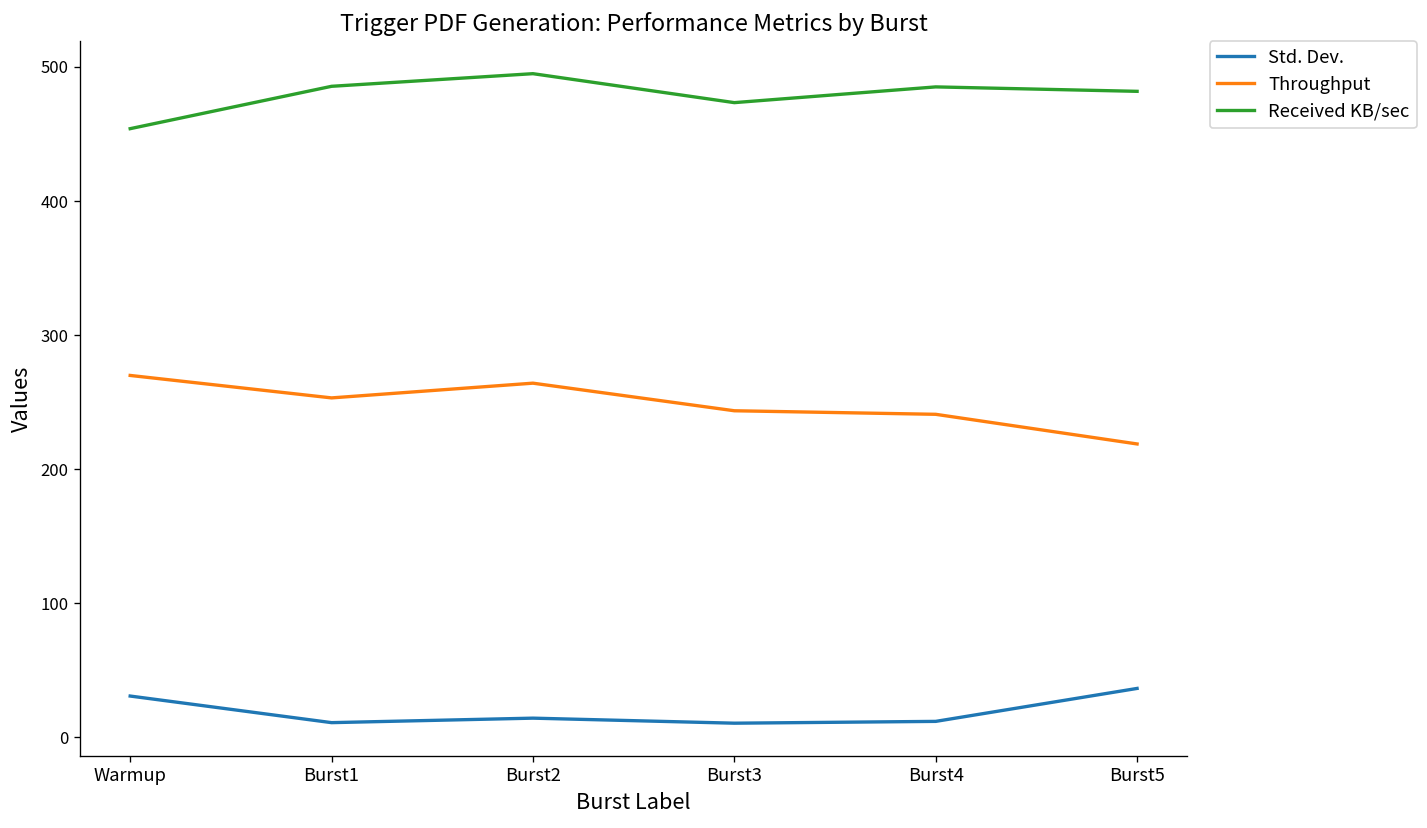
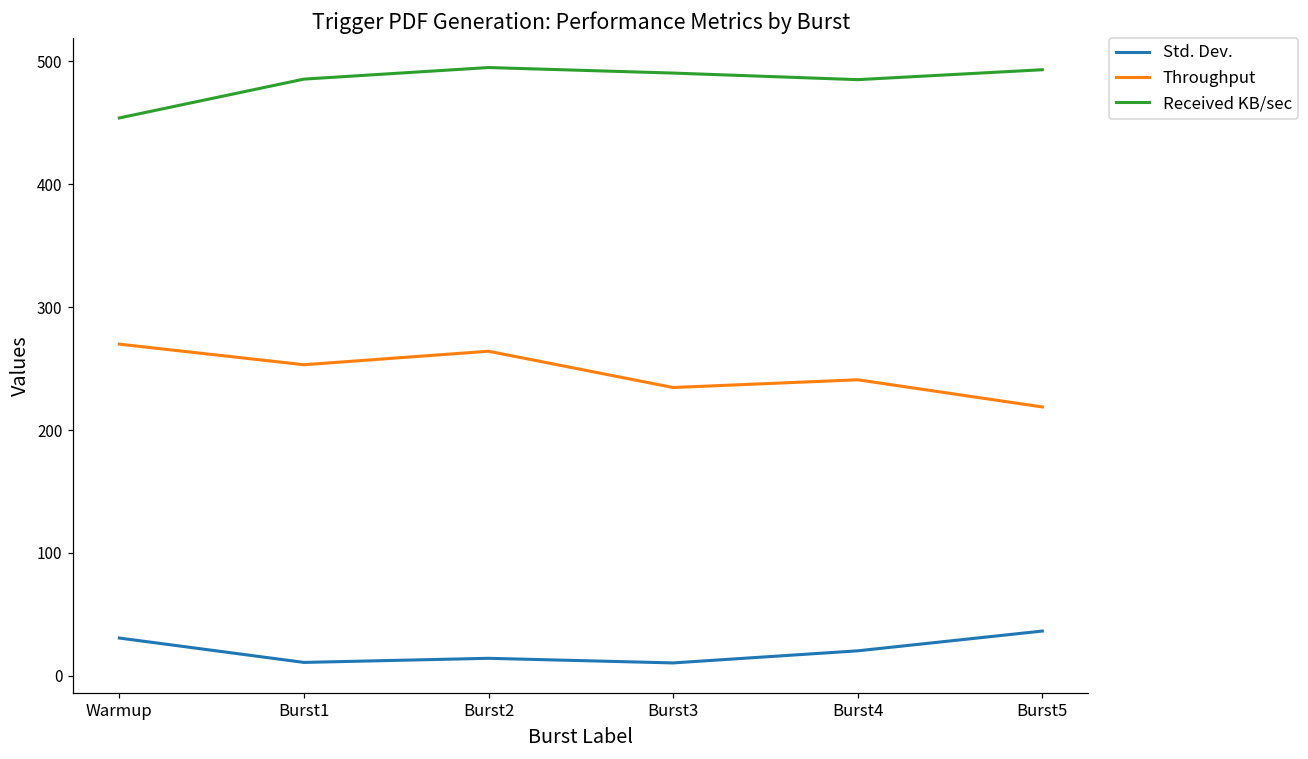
  {
    "Std. Dev.": {
      "Warmup": 31,
      "Burst1": 11,
      "Burst2": 14,
      "Burst3": 11,
-     "Burst4": 12,
+     "Burst4": 20,
      "Burst5": 36
    },
    "Throughput": {
      "Warmup": 270,
      "Burst1": 253,
      "Burst2": 264,
-     "Burst3": 244,
+     "Burst3": 235,
      "Burst4": 241,
      "Burst5": 219
    },
    "Received KB/sec": {
      "Warmup": 454,
      "Burst1": 486,
      "Burst2": 495,
-     "Burst3": 473,
+     "Burst3": 490,
      "Burst4": 485,
-     "Burst5": 482
+     "Burst5": 493
    }
  }
